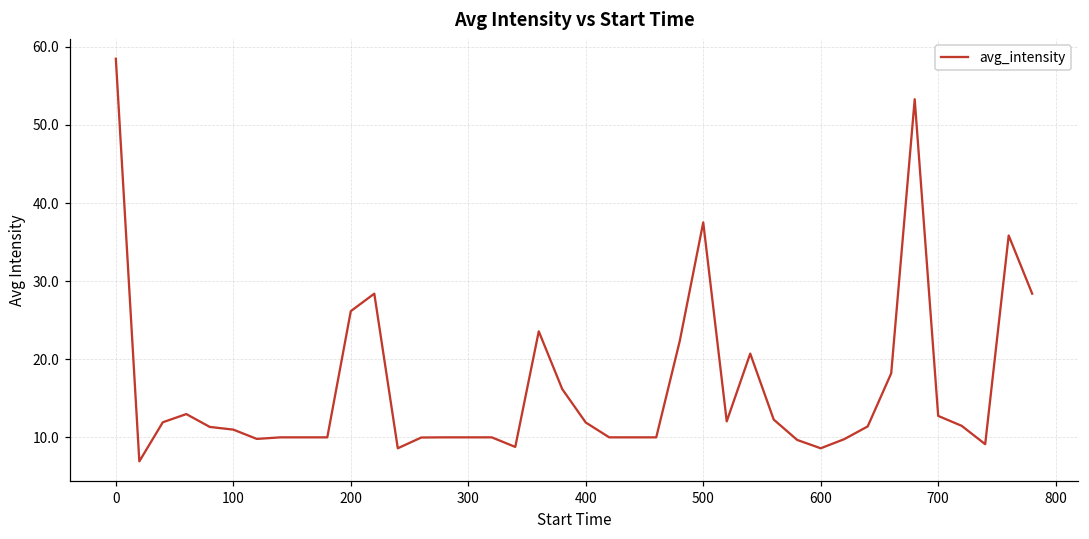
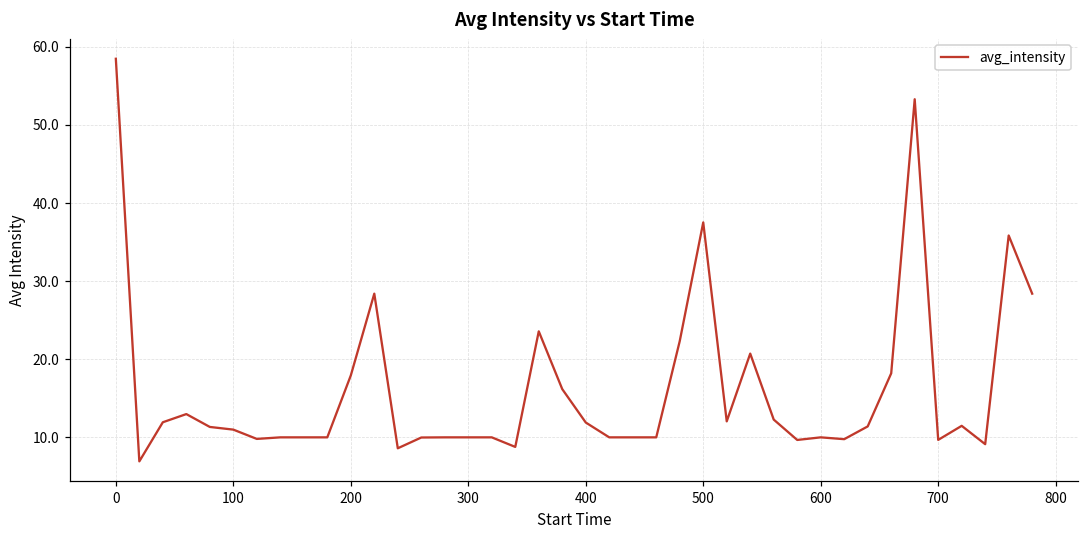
  {
    "0": 58,
    "100": 11,
-   "200": 26,
+   "200": 18,
    "300": 10,
    "400": 12,
    "500": 38,
-   "600": 9,
-   "700": 13
+   "600": 10,
+   "700": 10
  }
